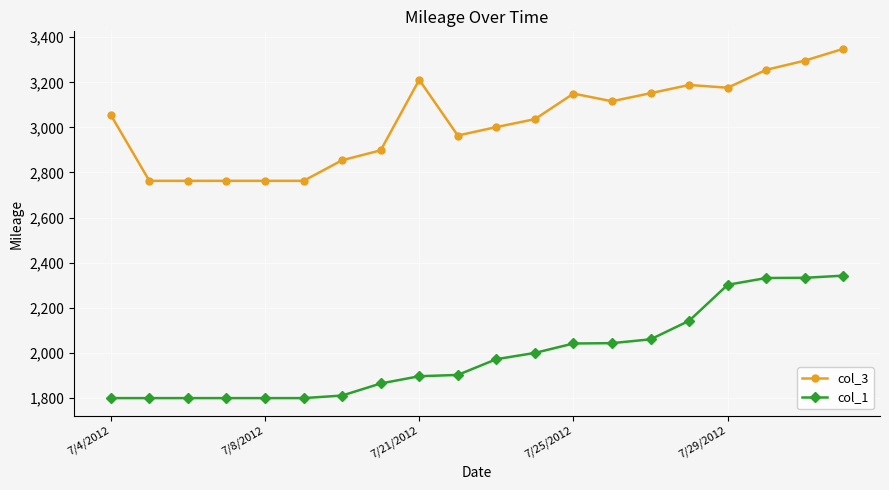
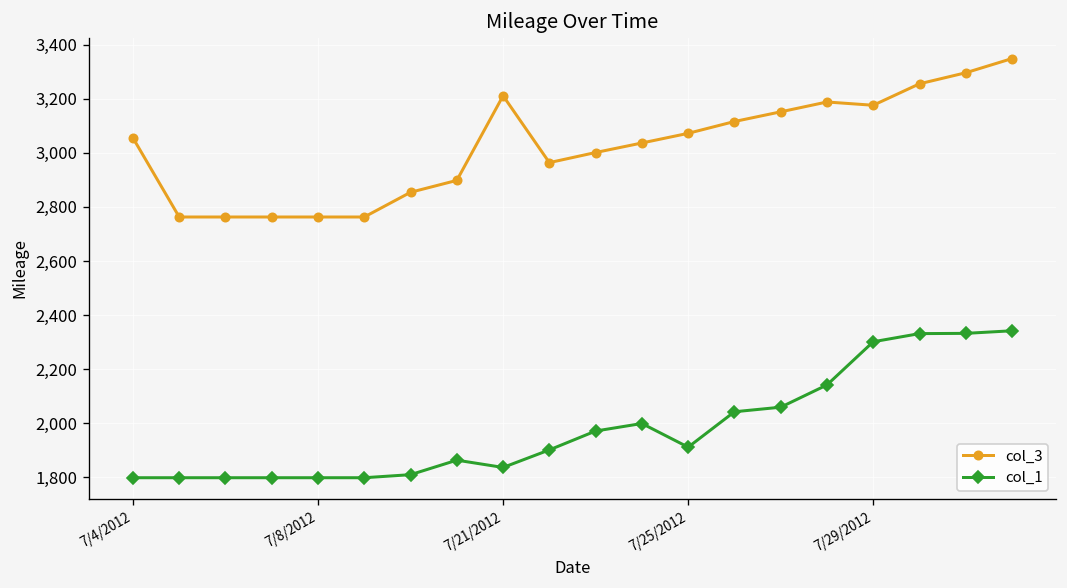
  {
    "col_3": {
      "7/4/2012": "3,060",
      "7/8/2012": "2,760",
      "7/21/2012": "3,210",
-     "7/25/2012": "3,150",
+     "7/25/2012": "3,070",
      "7/29/2012": "3,180"
    },
    "col_1": {
      "7/4/2012": "1,800",
      "7/8/2012": "1,800",
-     "7/21/2012": "1,900",
-     "7/25/2012": "2,040",
+     "7/21/2012": "1,840",
+     "7/25/2012": "1,910",
      "7/29/2012": "2,300"
    }
  }
